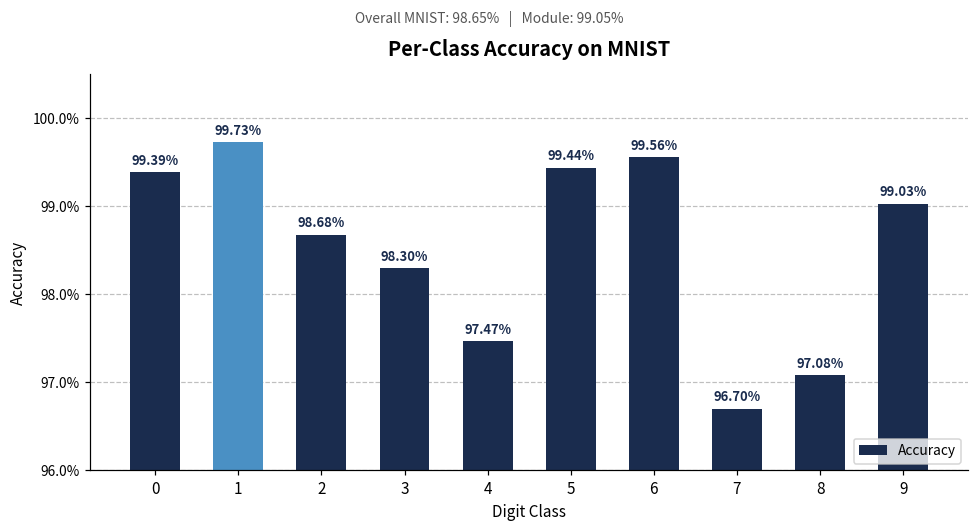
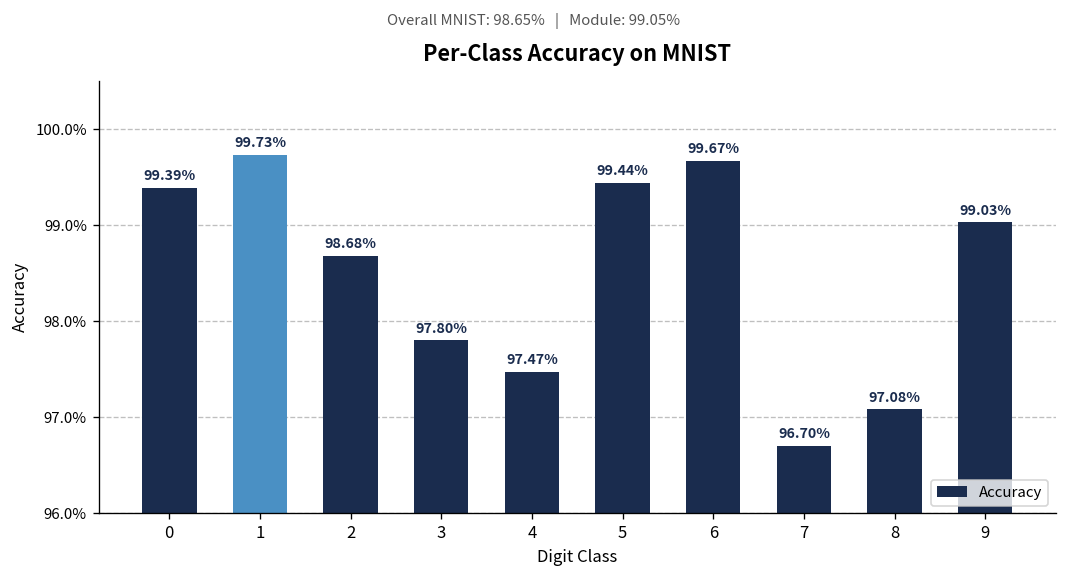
  {
    "0": "99.39%",
    "1": "99.73%",
    "2": "98.68%",
-   "3": "98.30%",
+   "3": "97.80%",
    "4": "97.47%",
    "5": "99.44%",
-   "6": "99.56%",
+   "6": "99.67%",
    "7": "96.70%",
    "8": "97.08%",
    "9": "99.03%"
  }
